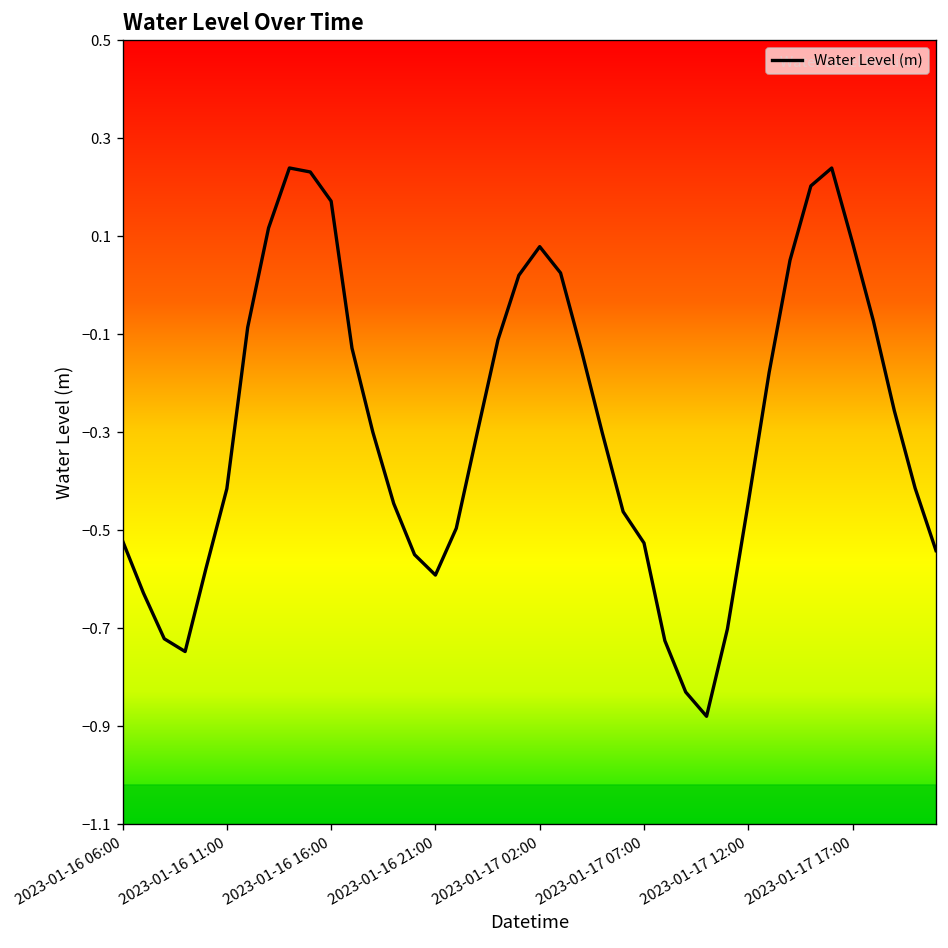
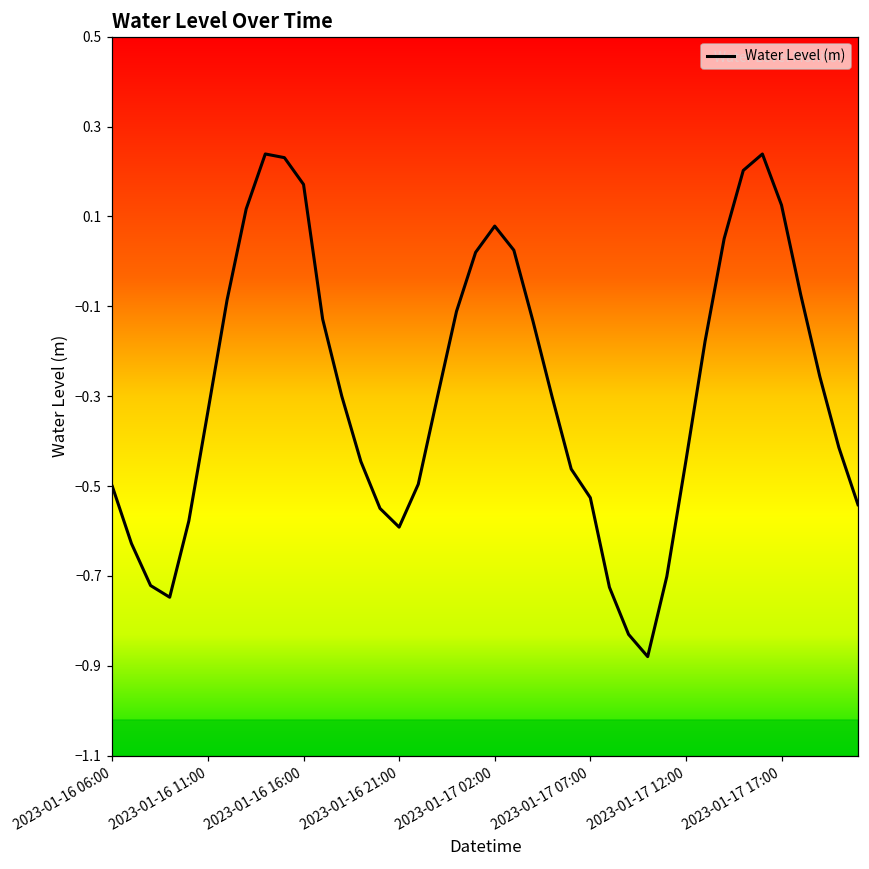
  {
    "Water Level (m)": {
-     "2023-01-16 06:00": -0.52,
-     "2023-01-16 11:00": -0.42,
+     "2023-01-16 06:00": -0.50,
+     "2023-01-16 11:00": -0.33,
      "2023-01-16 16:00": 0.17,
      "2023-01-16 21:00": -0.59,
      "2023-01-17 02:00": 0.08,
      "2023-01-17 07:00": -0.53,
      "2023-01-17 12:00": -0.44,
-     "2023-01-17 17:00": 0.09
+     "2023-01-17 17:00": 0.13
    }
  }
